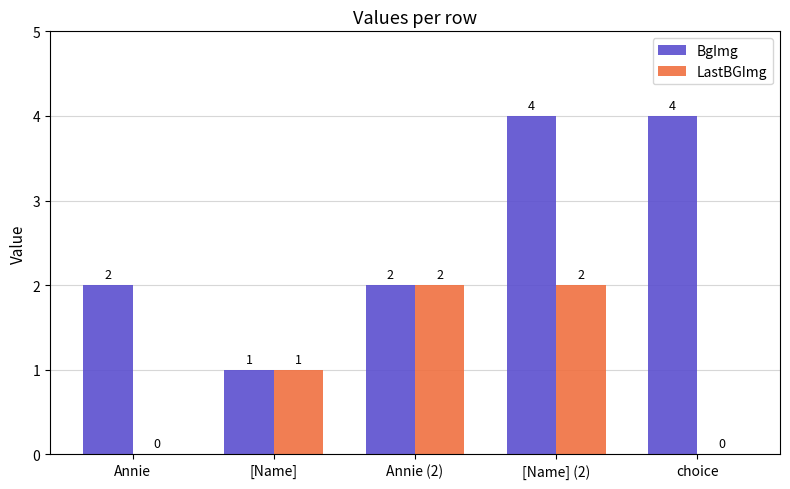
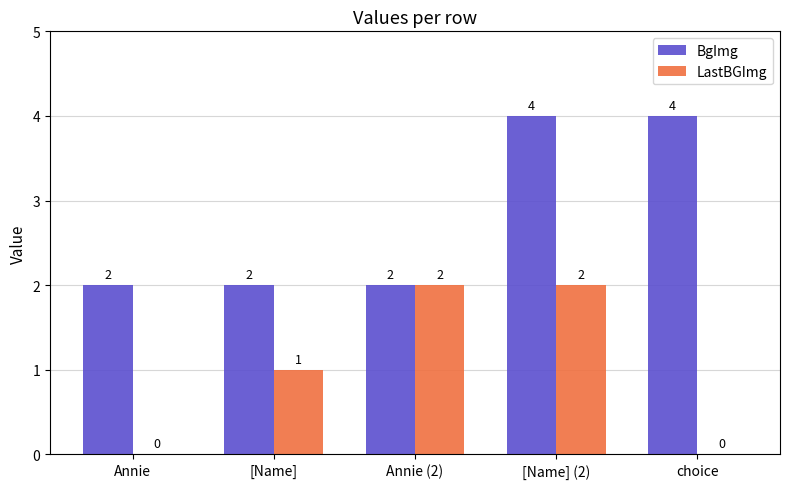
  {
    "BgImg": {
      "Annie": 2,
-     "[Name]": 1,
+     "[Name]": 2,
      "Annie (2)": 2,
      "[Name] (2)": 4,
      "choice": 4
    },
    "LastBGImg": {
      "Annie": 0,
      "[Name]": 1,
      "Annie (2)": 2,
      "[Name] (2)": 2,
      "choice": 0
    }
  }
